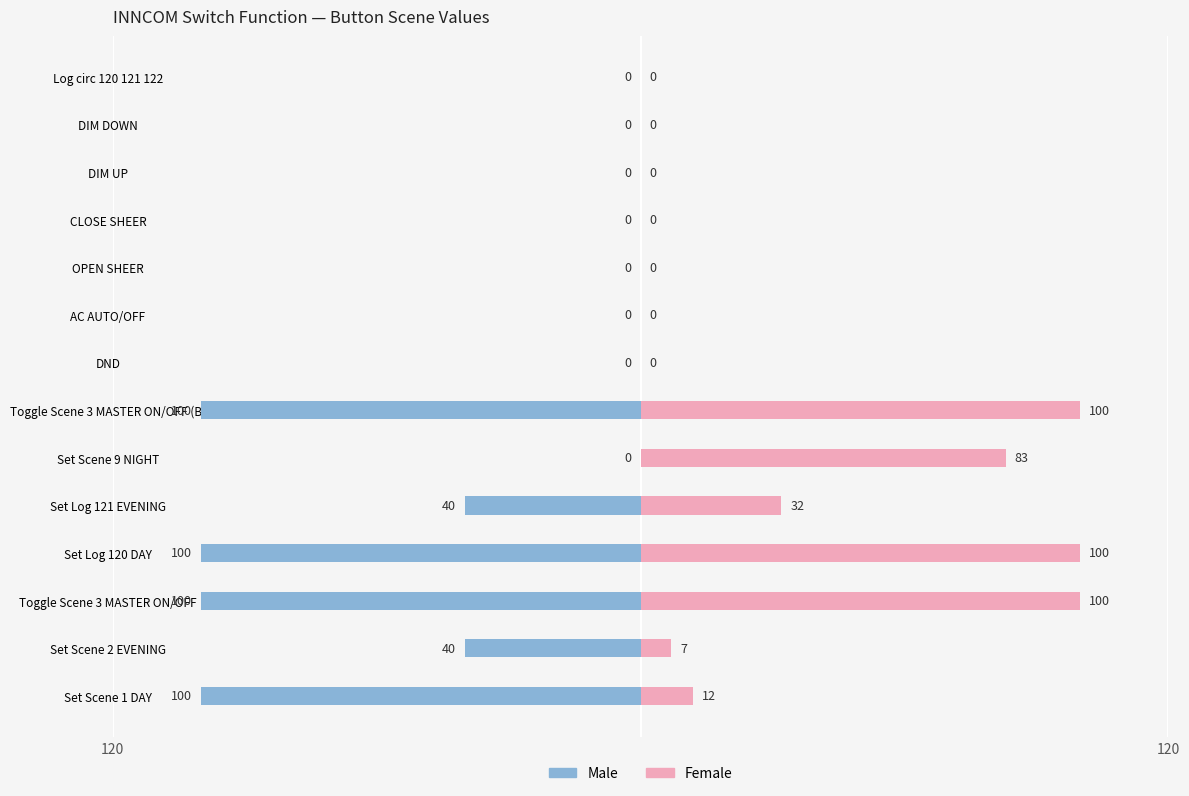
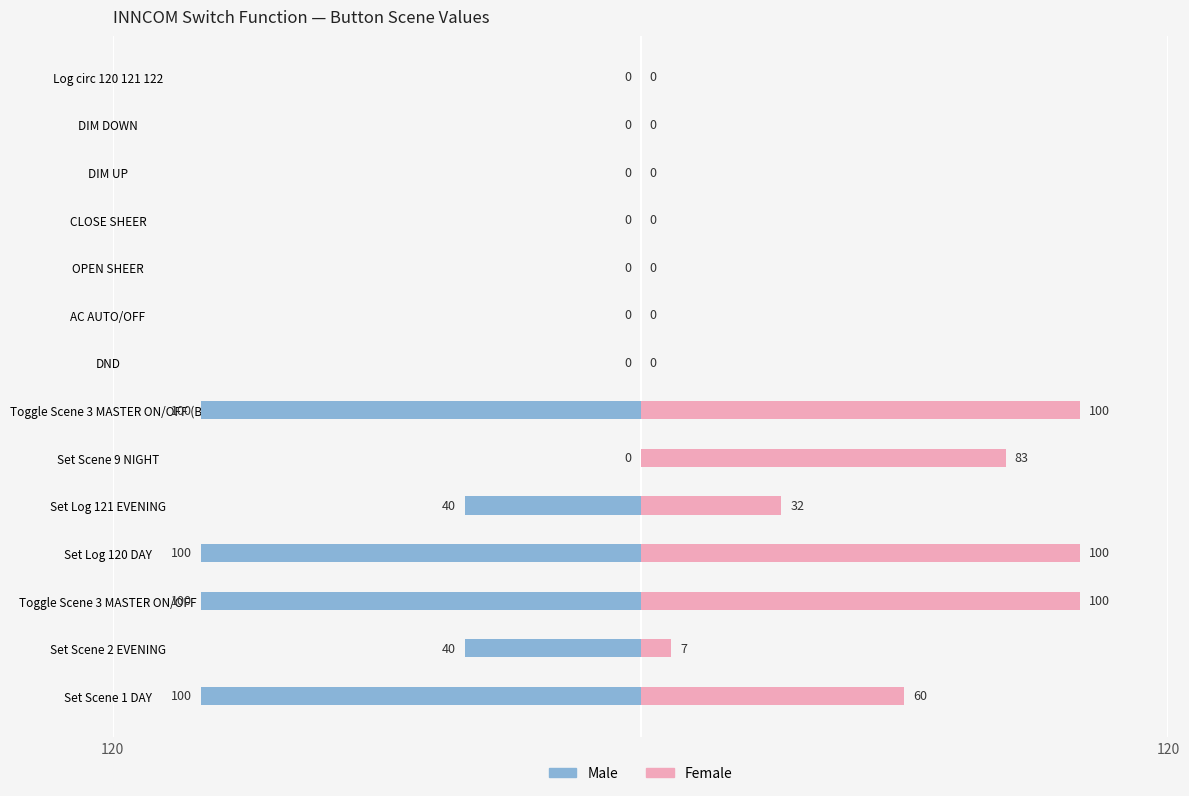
  {
    "Male": {
      "Log circ 120 121 122": 0,
      "DIM DOWN": 0,
      "DIM UP": 0,
      "CLOSE SHEER": 0,
      "OPEN SHEER": 0,
      "AC AUTO/OFF": 0,
      "DND": 0,
      "Set Scene 9 NIGHT": 0
    },
    "Female": {
      "Log circ 120 121 122": 0,
      "DIM DOWN": 0,
      "DIM UP": 0,
      "CLOSE SHEER": 0,
      "OPEN SHEER": 0,
      "AC AUTO/OFF": 0,
      "DND": 0,
      "Toggle Scene 3 MASTER ON/OFF (B)": 100,
      "Set Scene 9 NIGHT": 83,
      "Set Log 121 EVENING": 32,
      "Set Log 120 DAY": 100,
      "Toggle Scene 3 MASTER ON/OFF": 100,
      "Set Scene 2 EVENING": 7,
-     "Set Scene 1 DAY": 12
+     "Set Scene 1 DAY": 60
    }
  }
